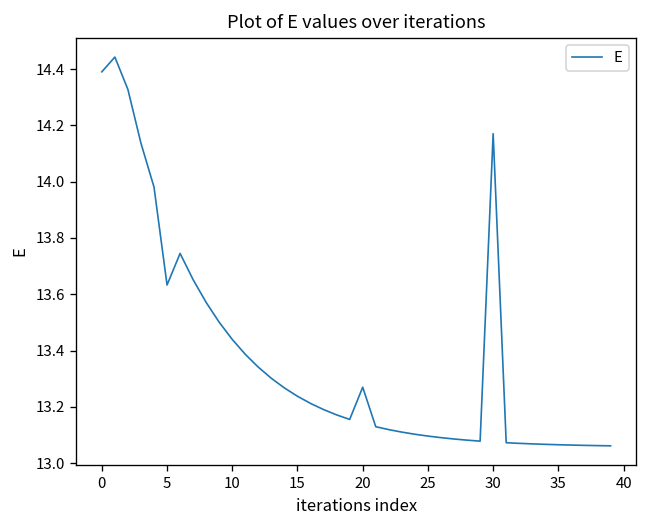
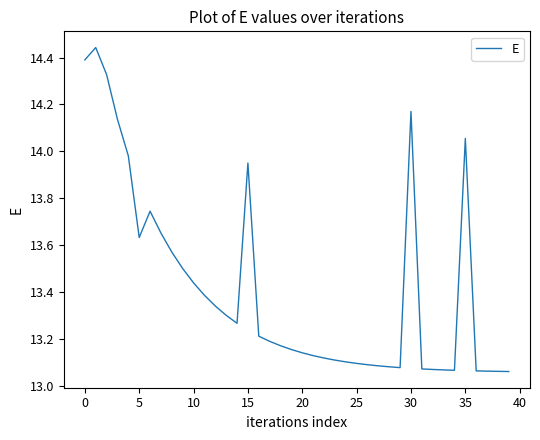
  {
    "0": 14.39,
    "5": 13.63,
    "10": 13.44,
-   "15": 13.24,
-   "20": 13.27,
+   "15": 13.95,
+   "20": 13.14,
    "25": 13.10,
    "30": 14.17,
-   "35": 13.07
+   "35": 14.06
  }
